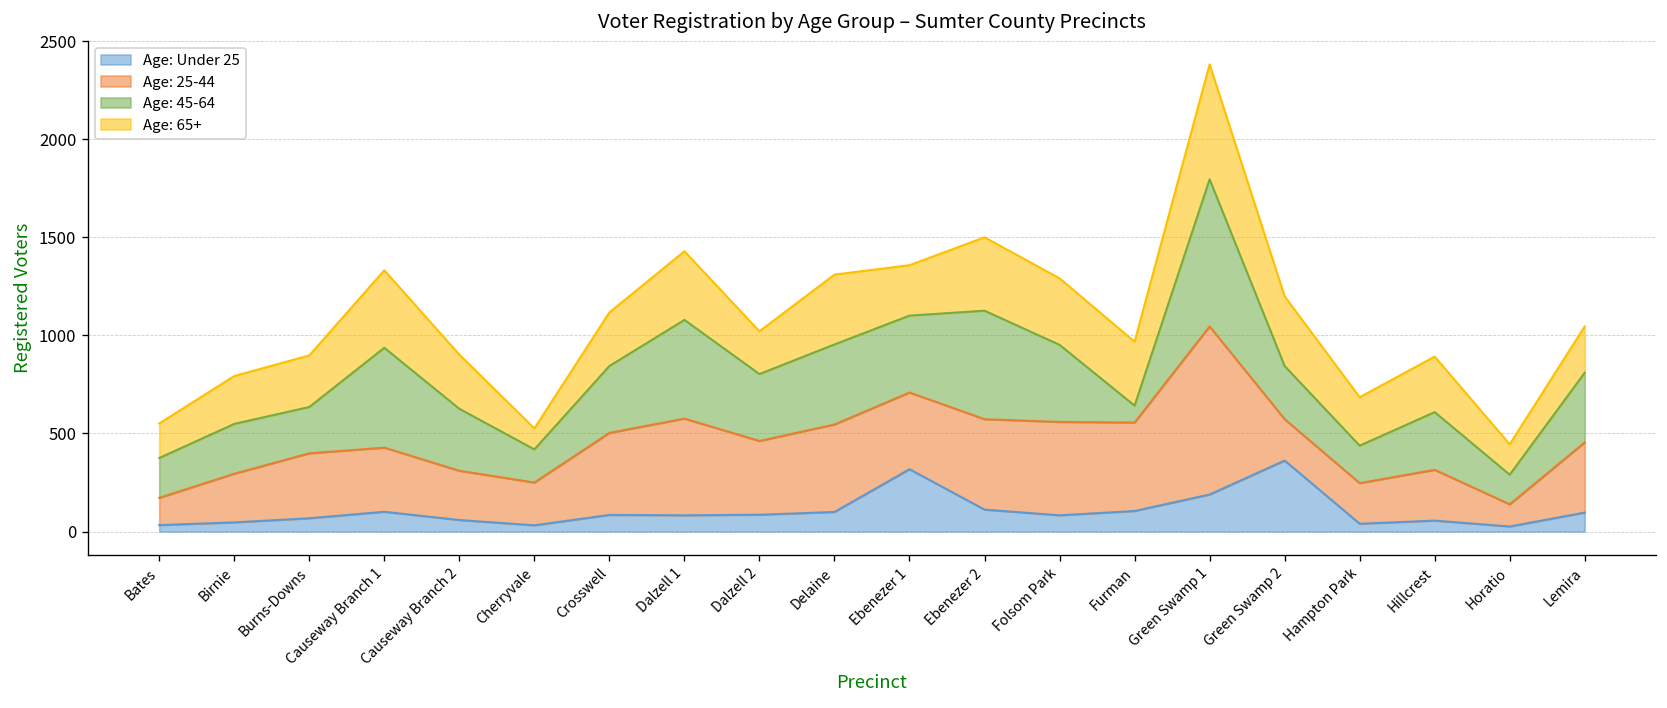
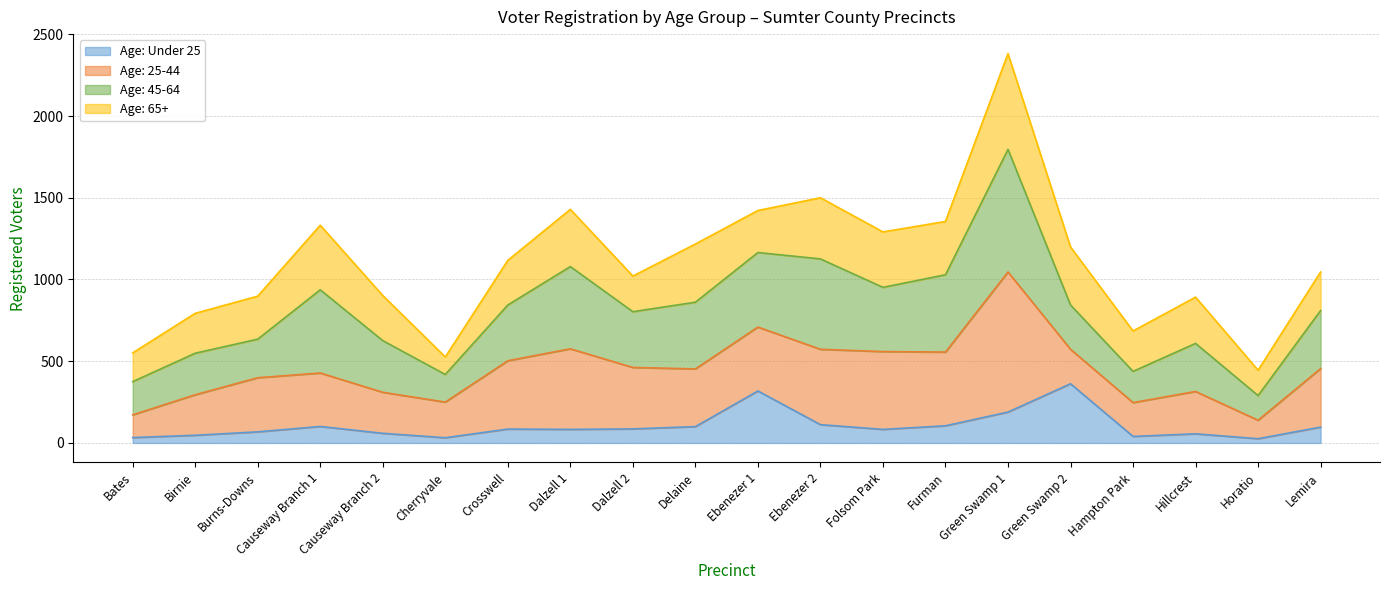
  {
    "Age: Under 25": {
      "Bates": 30,
      "Birnie": 50,
      "Burns-Downs": 70,
      "Causeway Branch 1": 100,
      "Causeway Branch 2": 60,
      "Cherryvale": 30,
      "Crosswell": 90,
      "Dalzell 1": 80,
      "Dalzell 2": 90,
      "Delaine": 100,
      "Ebenezer 1": 320,
      "Ebenezer 2": 110,
      "Folsom Park": 80,
      "Furman": 110,
      "Green Swamp 1": 190,
      "Green Swamp 2": 360,
      "Hampton Park": 40,
      "Hillcrest": 60,
      "Horatio": 30,
      "Lemira": 100
    },
    "Age: 25-44": {
      "Bates": 140,
      "Birnie": 250,
      "Burns-Downs": 330,
      "Causeway Branch 1": 330,
      "Causeway Branch 2": 250,
      "Cherryvale": 220,
      "Crosswell": 420,
      "Dalzell 1": 490,
      "Dalzell 2": 380,
-     "Delaine": 450,
+     "Delaine": 350,
      "Ebenezer 1": 390,
      "Ebenezer 2": 460,
      "Folsom Park": 480,
      "Furman": 450,
      "Green Swamp 1": 860,
      "Green Swamp 2": 210,
      "Hampton Park": 210,
      "Hillcrest": 260,
      "Horatio": 110,
      "Lemira": 360
    },
    "Age: 45-64": {
      "Bates": 200,
      "Birnie": 250,
      "Burns-Downs": 240,
      "Causeway Branch 1": 510,
      "Causeway Branch 2": 320,
      "Cherryvale": 170,
      "Crosswell": 340,
      "Dalzell 1": 500,
      "Dalzell 2": 340,
      "Delaine": 410,
-     "Ebenezer 1": 390,
+     "Ebenezer 1": 460,
      "Ebenezer 2": 550,
      "Folsom Park": 390,
-     "Furman": 90,
+     "Furman": 470,
      "Green Swamp 1": 750,
      "Green Swamp 2": 270,
      "Hampton Park": 190,
      "Hillcrest": 290,
      "Horatio": 150,
      "Lemira": 360
    },
    "Age: 65+": {
      "Bates": 180,
      "Birnie": 240,
      "Burns-Downs": 260,
      "Causeway Branch 1": 400,
      "Causeway Branch 2": 280,
      "Cherryvale": 110,
      "Crosswell": 270,
      "Dalzell 1": 350,
      "Dalzell 2": 220,
      "Delaine": 360,
      "Ebenezer 1": 260,
      "Ebenezer 2": 370,
      "Folsom Park": 340,
      "Furman": 330,
      "Green Swamp 1": 590,
      "Green Swamp 2": 360,
      "Hampton Park": 250,
      "Hillcrest": 280,
      "Horatio": 160,
      "Lemira": 240
    }
  }
